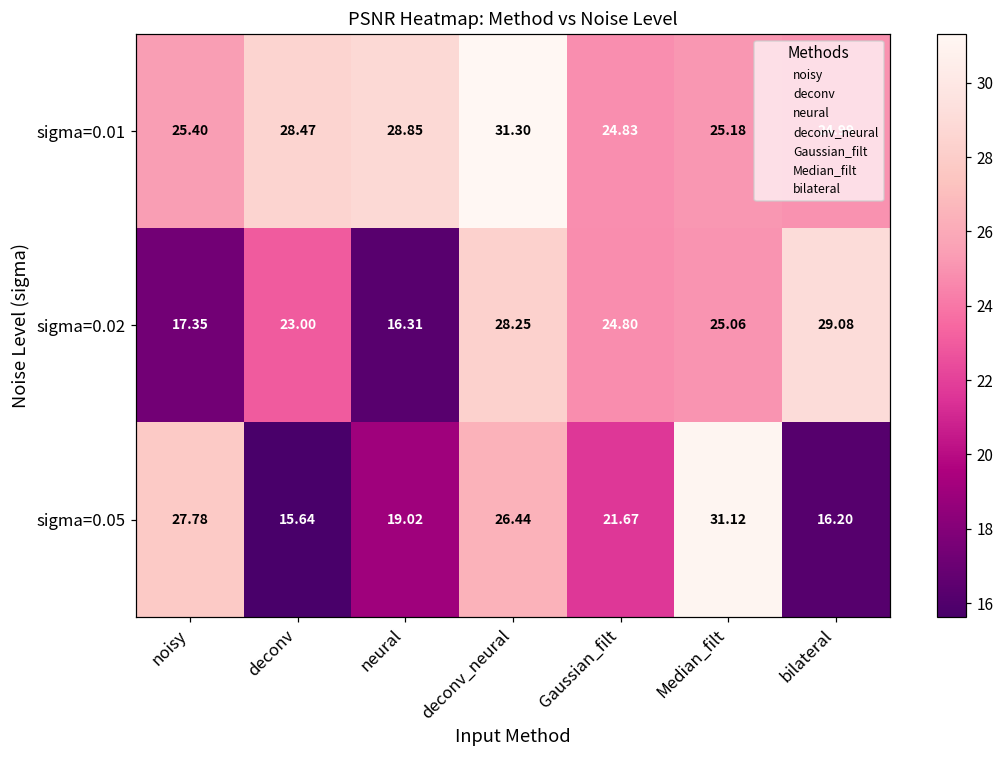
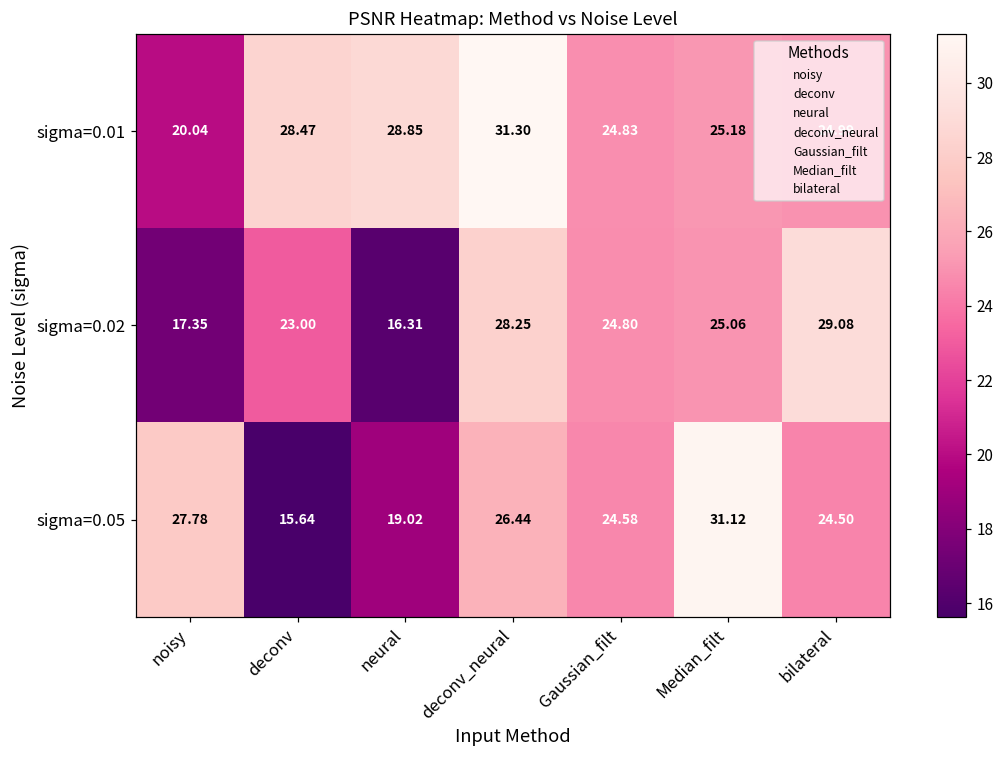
  {
    "sigma=0.01": {
-     "noisy": 25.40,
+     "noisy": 20.04,
      "deconv": 28.47,
      "neural": 28.85,
      "deconv_neural": 31.30,
      "Gaussian_filt": 24.83,
      "Median_filt": 25.18
    },
    "sigma=0.02": {
      "noisy": 17.35,
      "deconv": 23.00,
      "neural": 16.31,
      "deconv_neural": 28.25,
      "Gaussian_filt": 24.80,
      "Median_filt": 25.06,
      "bilateral": 29.08
    },
    "sigma=0.05": {
      "noisy": 27.78,
      "deconv": 15.64,
      "neural": 19.02,
      "deconv_neural": 26.44,
-     "Gaussian_filt": 21.67,
+     "Gaussian_filt": 24.58,
      "Median_filt": 31.12,
-     "bilateral": 16.20
+     "bilateral": 24.50
    }
  }
